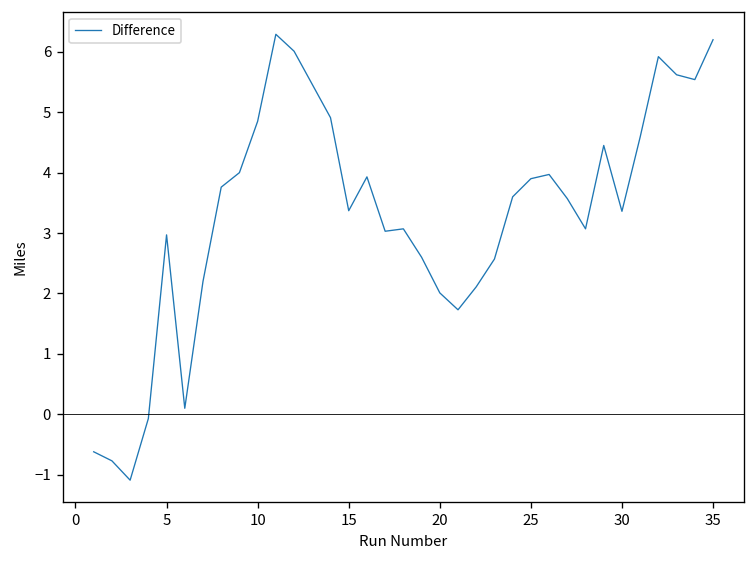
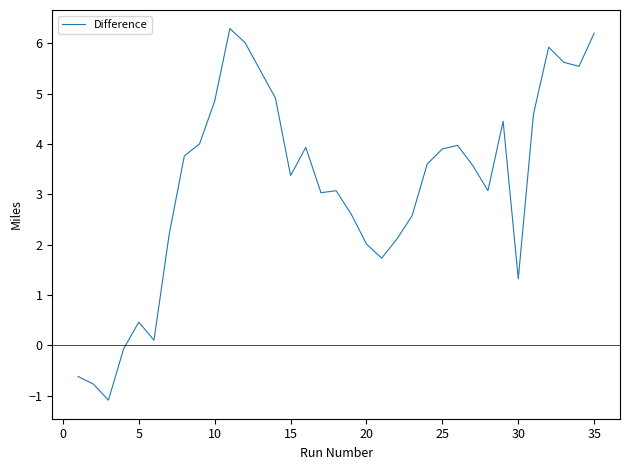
  {
-   "5": 3.0,
+   "5": 0.5,
    "10": 4.9,
    "15": 3.4,
    "20": 2.0,
    "25": 3.9,
-   "30": 3.4,
+   "30": 1.3,
    "35": 6.2
  }
